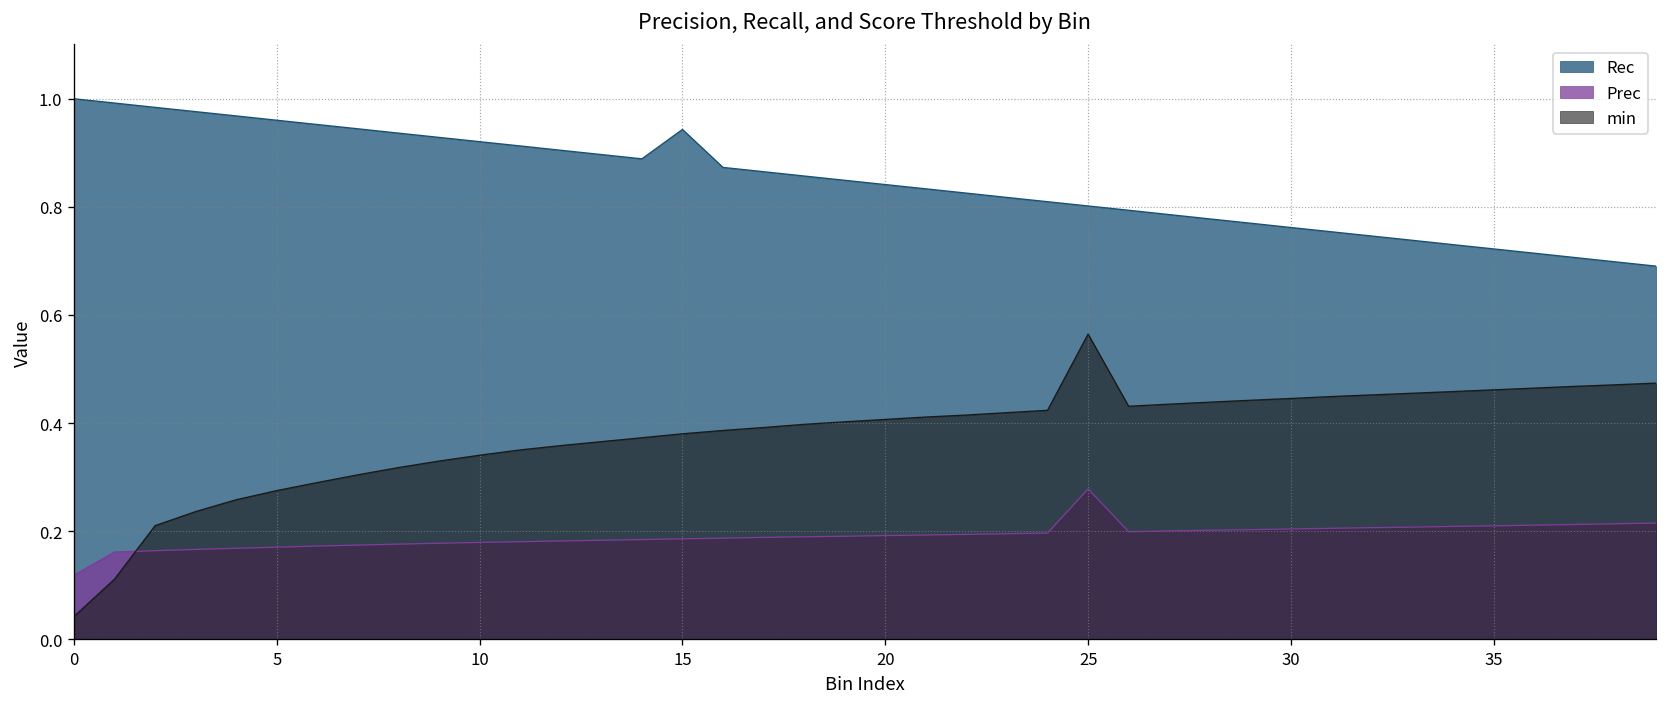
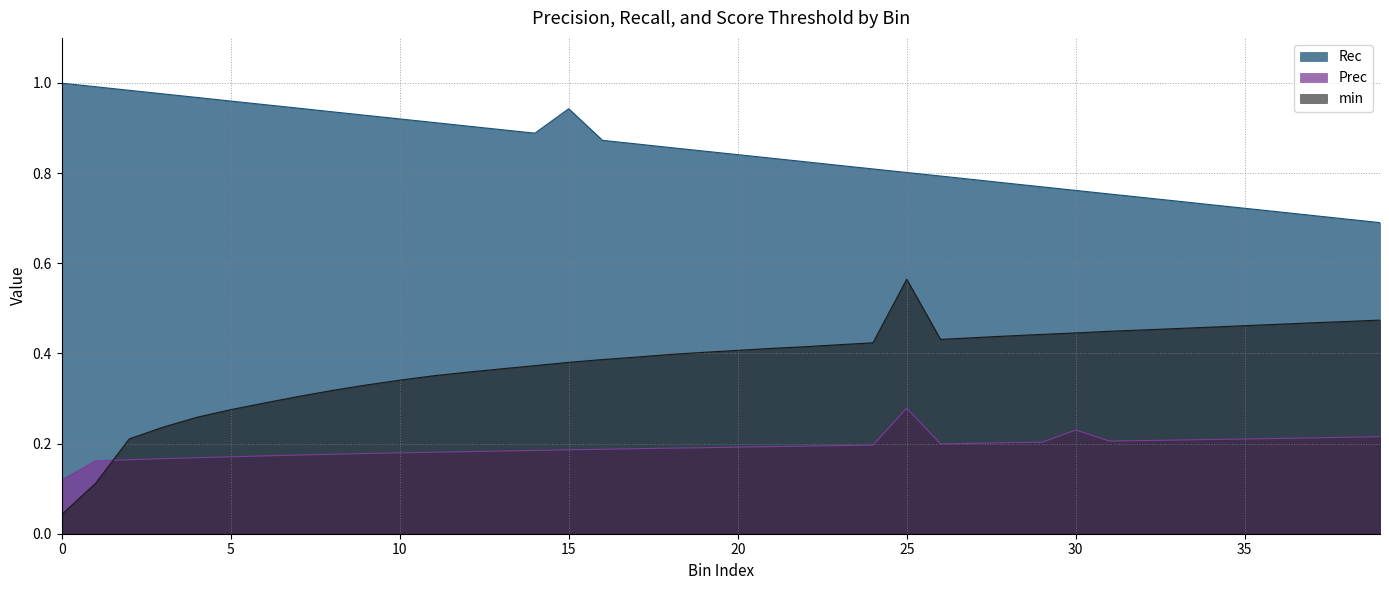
  {
    "Rec": {
      "0": 1.00,
      "5": 0.96,
      "10": 0.92,
      "15": 0.94,
      "20": 0.84,
      "25": 0.80,
      "30": 0.76,
      "35": 0.72
    },
    "Prec": {
      "0": 0.12,
      "5": 0.17,
      "10": 0.18,
      "15": 0.19,
      "20": 0.19,
      "25": 0.28,
-     "30": 0.20,
+     "30": 0.23,
      "35": 0.21
    },
    "min": {
      "0": 0.04,
      "5": 0.28,
      "10": 0.34,
      "15": 0.38,
      "20": 0.41,
      "25": 0.56,
      "30": 0.45,
      "35": 0.46
    }
  }
